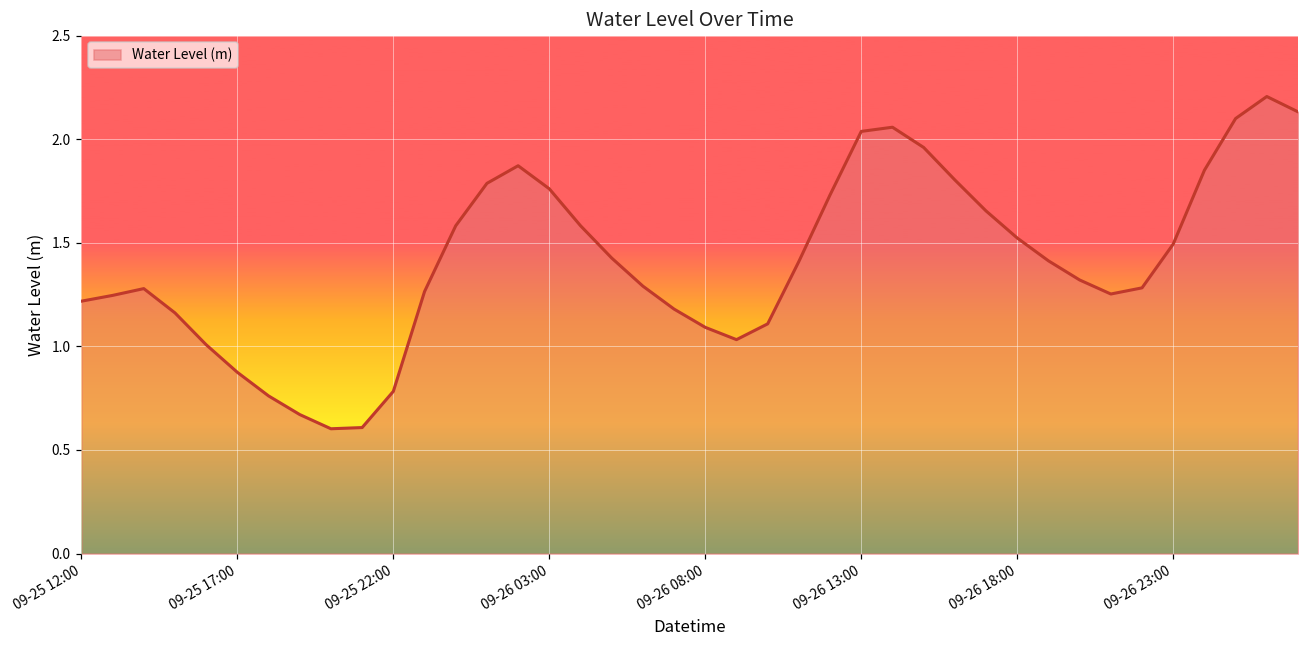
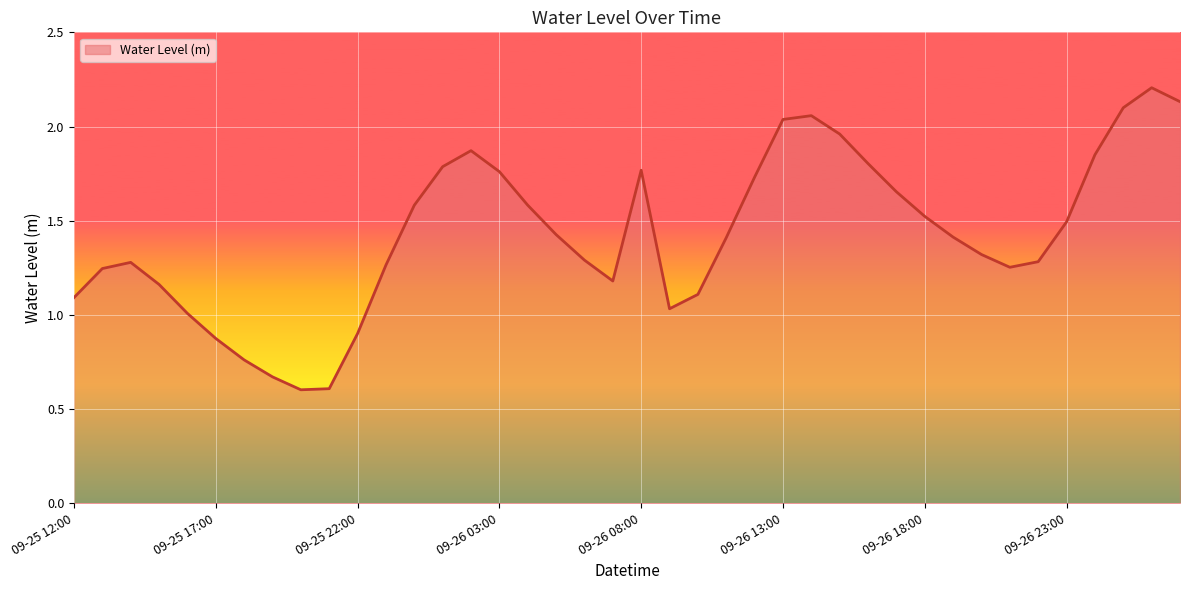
  {
-   "09-25 12:00": 1.22,
+   "09-25 12:00": 1.09,
    "09-25 17:00": 0.87,
-   "09-25 22:00": 0.78,
+   "09-25 22:00": 0.90,
    "09-26 03:00": 1.76,
-   "09-26 08:00": 1.09,
+   "09-26 08:00": 1.77,
    "09-26 13:00": 2.04,
    "09-26 18:00": 1.52,
    "09-26 23:00": 1.49
  }
